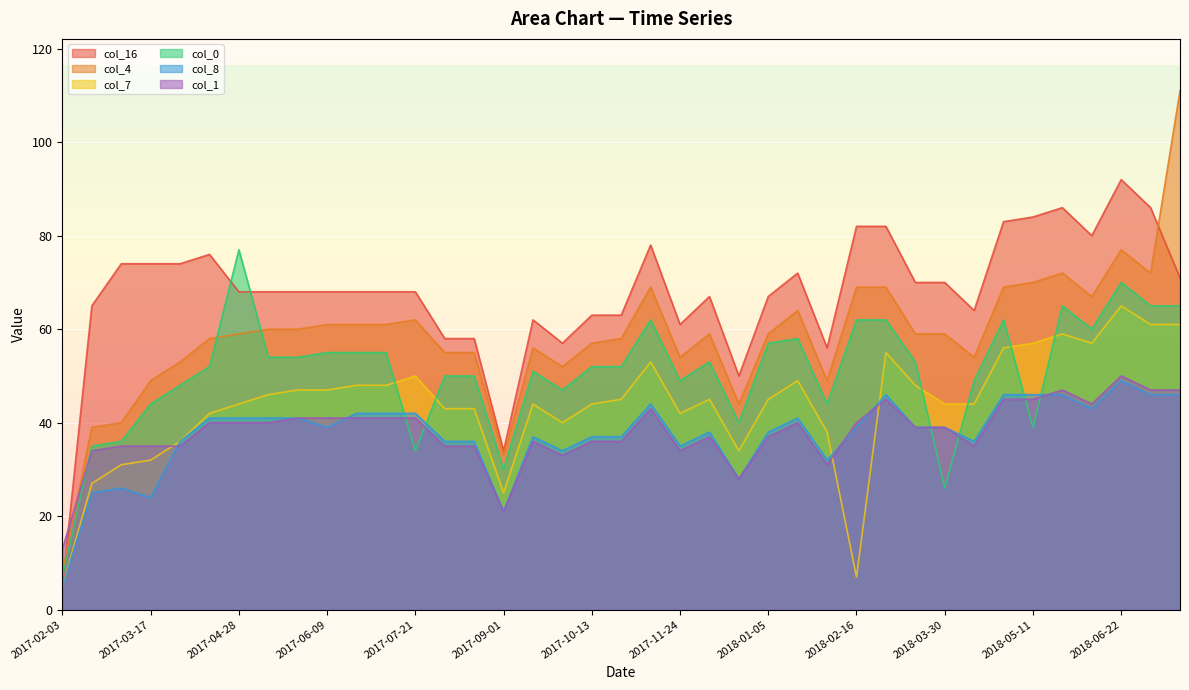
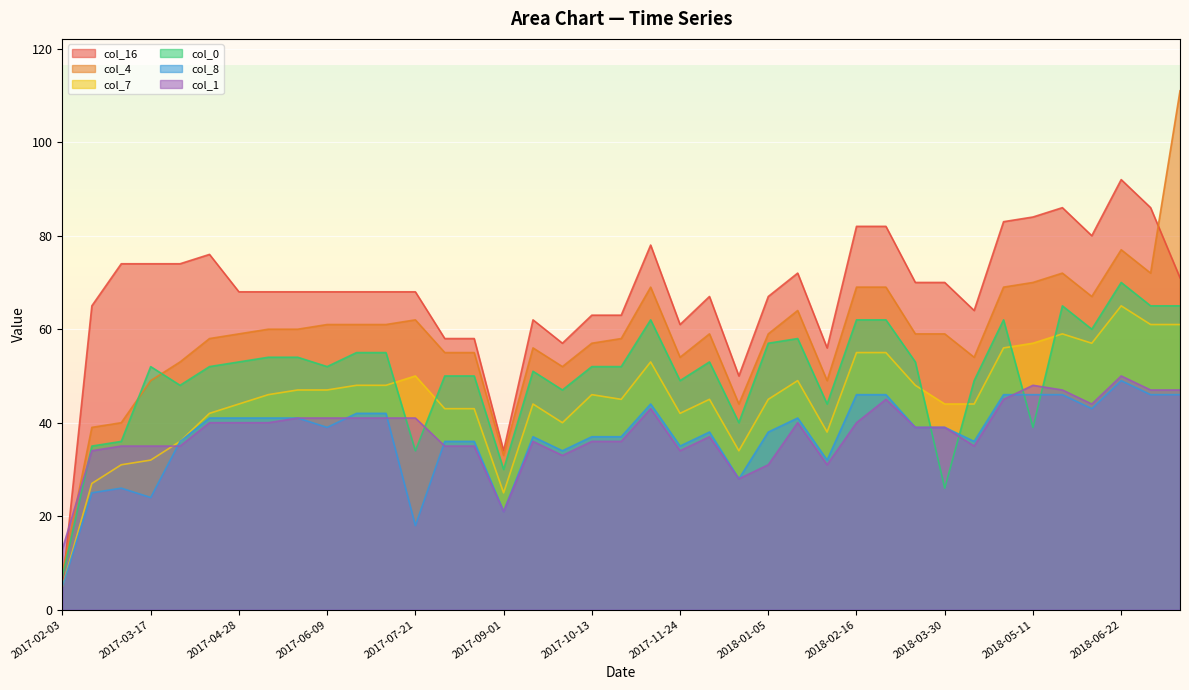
  {
    "col_7": {
      "2017-03-17": 32,
      "2017-04-28": 44,
      "2017-06-09": 47,
      "2017-07-21": 50,
      "2017-09-01": 25,
-     "2017-10-13": 44,
+     "2017-10-13": 46,
      "2017-11-24": 42,
      "2018-01-05": 45,
-     "2018-02-16": 7,
+     "2018-02-16": 55,
      "2018-03-30": 44,
      "2018-05-11": 57,
      "2018-06-22": 65
    },
    "col_0": {
      "2017-02-03": 7,
-     "2017-03-17": 44,
-     "2017-04-28": 77,
-     "2017-06-09": 55,
+     "2017-03-17": 52,
+     "2017-04-28": 53,
+     "2017-06-09": 52,
      "2017-07-21": 34,
      "2017-09-01": 30,
      "2017-10-13": 52,
      "2017-11-24": 49,
      "2018-01-05": 57,
      "2018-02-16": 62,
      "2018-03-30": 26,
      "2018-05-11": 39,
      "2018-06-22": 70
    },
    "col_8": {
      "2017-03-17": 24,
      "2017-04-28": 41,
      "2017-06-09": 39,
-     "2017-07-21": 42,
+     "2017-07-21": 18,
      "2017-10-13": 37,
      "2017-11-24": 35,
      "2018-01-05": 38,
-     "2018-02-16": 39,
+     "2018-02-16": 46,
      "2018-05-11": 46,
      "2018-06-22": 49
    },
    "col_1": {
      "2017-02-03": 13,
      "2017-03-17": 35,
      "2017-04-28": 40,
      "2017-06-09": 41,
      "2017-07-21": 41,
      "2017-10-13": 36,
      "2017-11-24": 34,
-     "2018-01-05": 37,
+     "2018-01-05": 31,
      "2018-02-16": 40,
-     "2018-05-11": 45,
+     "2018-05-11": 48,
      "2018-06-22": 50
    }
  }
